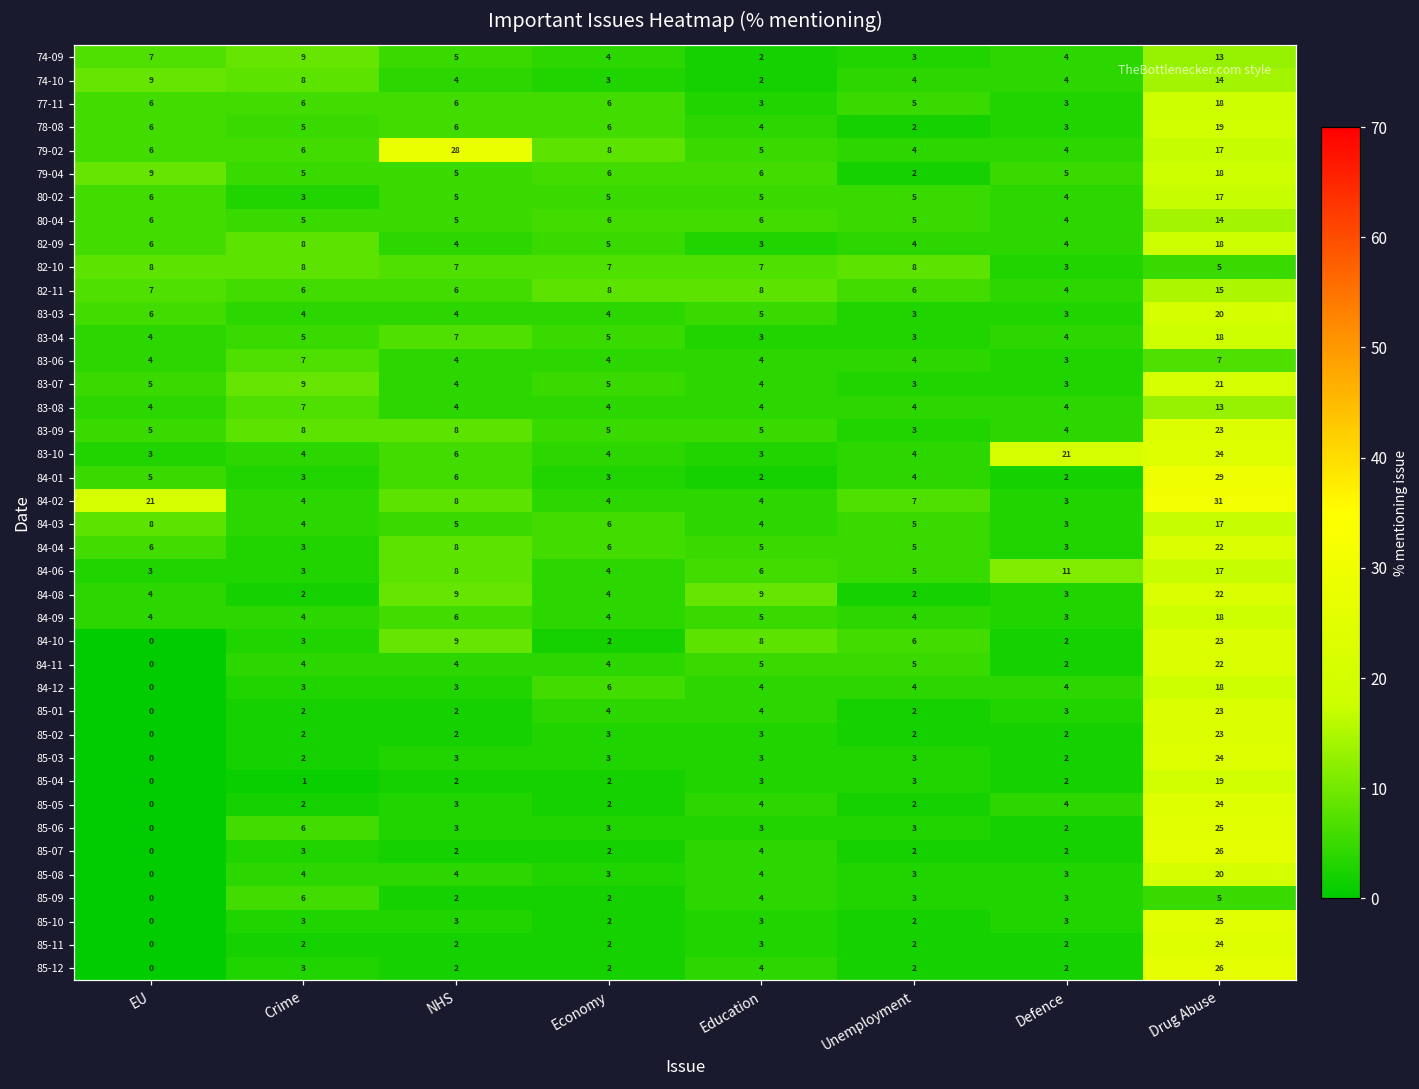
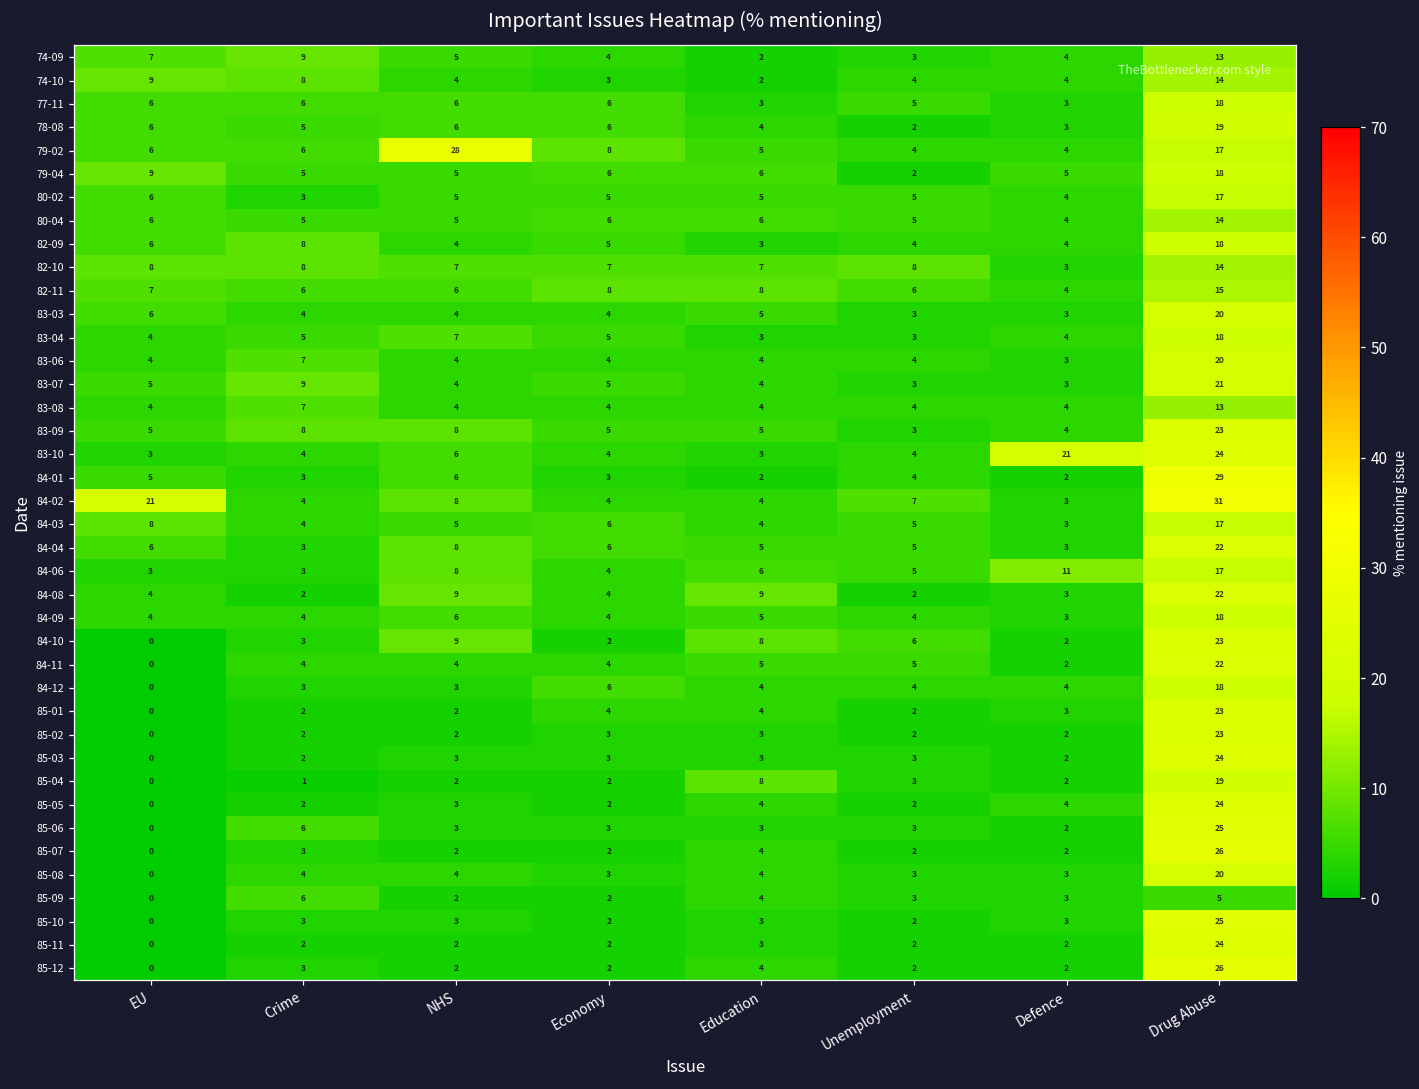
  {
    "82-10": {
      "EU": 8,
      "Crime": 8,
      "NHS": 7,
      "Economy": 7,
      "Education": 7,
      "Unemployment": 8,
      "Defence": 3,
-     "Drug Abuse": 5
+     "Drug Abuse": 14
    },
    "83-06": {
      "EU": 4,
      "Crime": 7,
      "NHS": 4,
      "Economy": 4,
      "Education": 4,
      "Unemployment": 4,
      "Defence": 3,
-     "Drug Abuse": 7
+     "Drug Abuse": 20
    },
    "85-04": {
      "EU": 0,
      "Crime": 1,
      "NHS": 2,
      "Economy": 2,
-     "Education": 3,
+     "Education": 8,
      "Unemployment": 3,
      "Defence": 2,
      "Drug Abuse": 19
    }
  }
